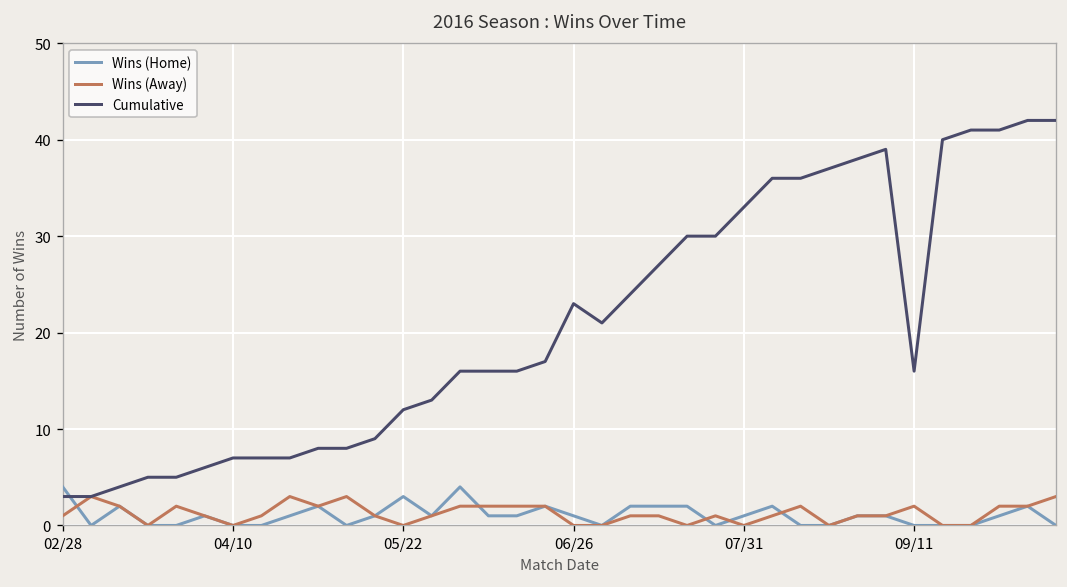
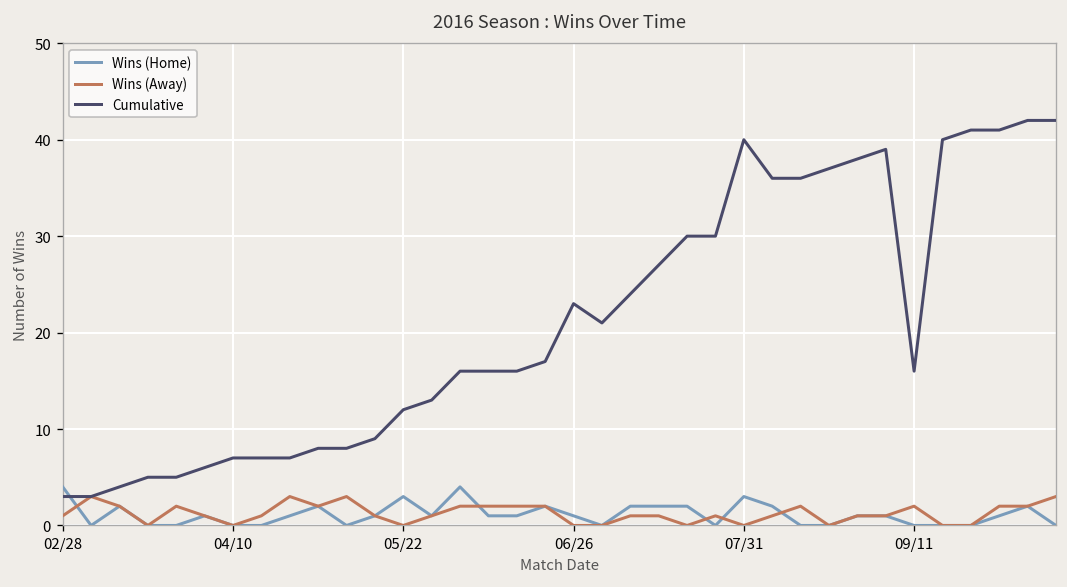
  {
    "Wins (Home)": {
      "02/28": 4,
      "05/22": 3,
      "06/26": 1,
-     "07/31": 1,
+     "07/31": 3,
      "09/11": 0
    },
    "Wins (Away)": {
      "02/28": 1,
      "05/22": 0,
      "06/26": 0,
      "07/31": 0,
      "09/11": 2
    },
    "Cumulative": {
      "02/28": 3,
      "04/10": 7,
      "05/22": 12,
      "06/26": 23,
-     "07/31": 33,
+     "07/31": 40,
      "09/11": 16
    }
  }
